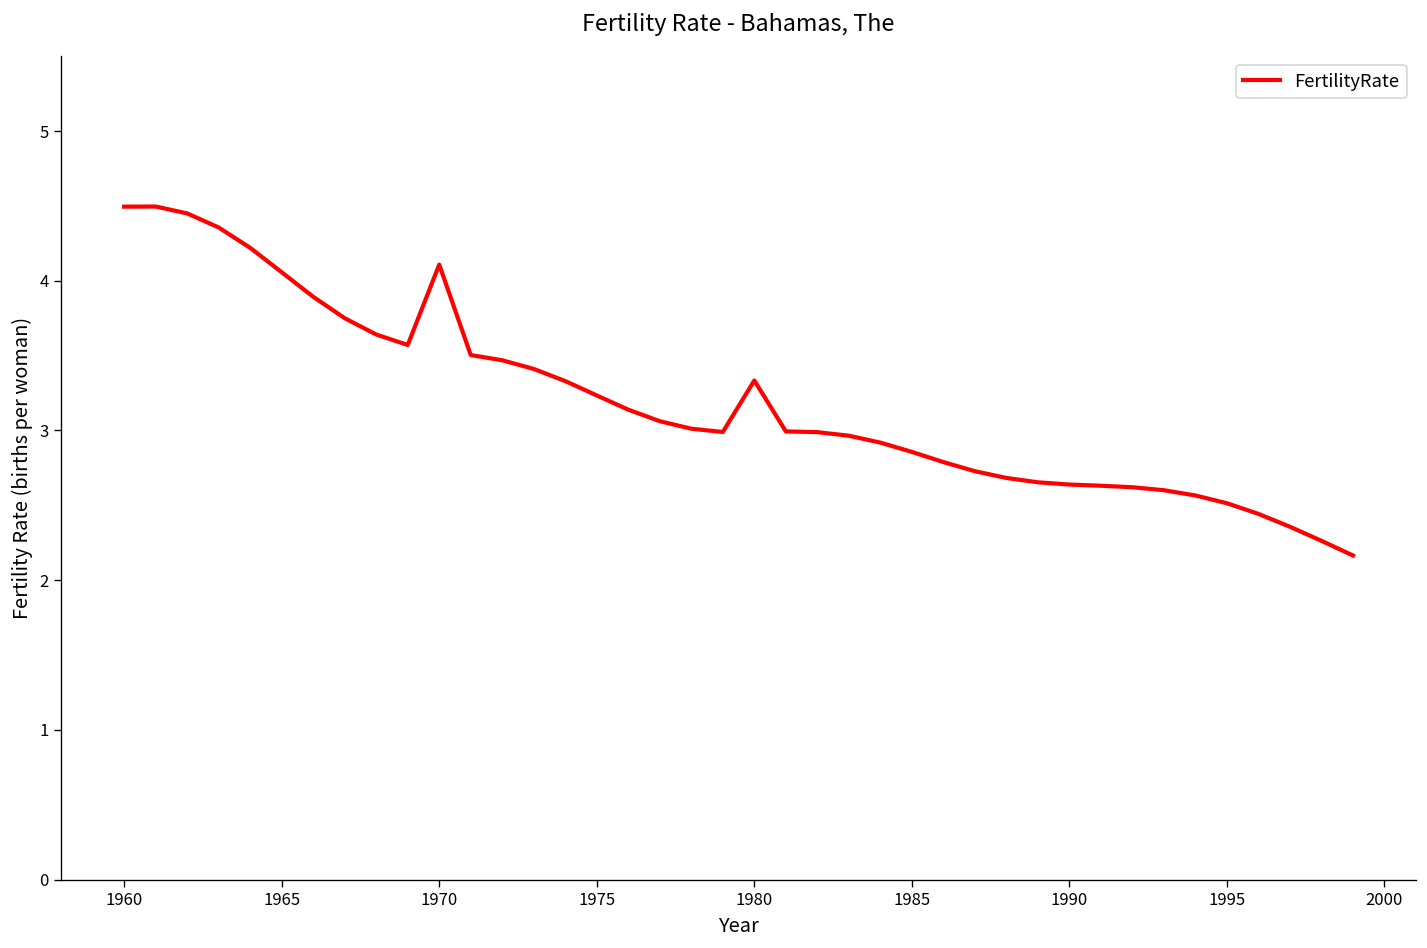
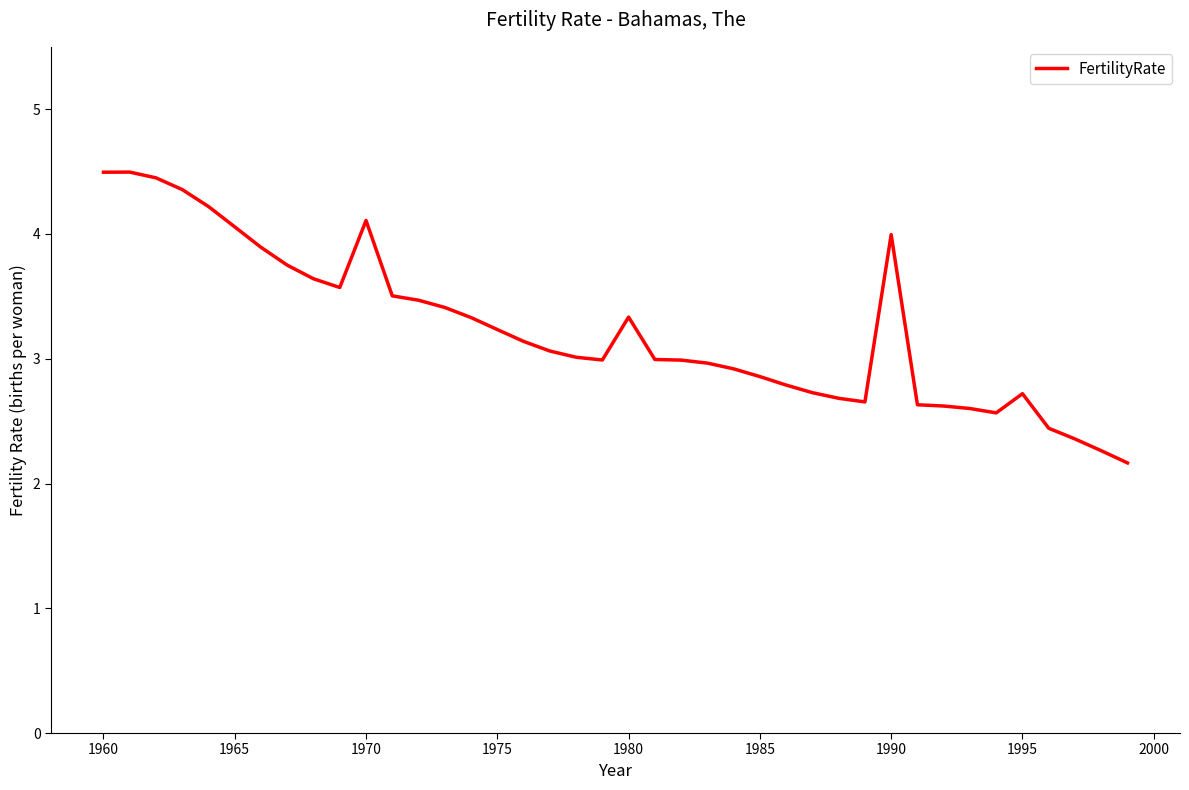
  {
    "1960": 4.50,
    "1965": 4.06,
    "1970": 4.11,
    "1975": 3.23,
    "1980": 3.33,
    "1985": 2.86,
-   "1990": 2.64,
-   "1995": 2.51
+   "1990": 4.00,
+   "1995": 2.72
  }
